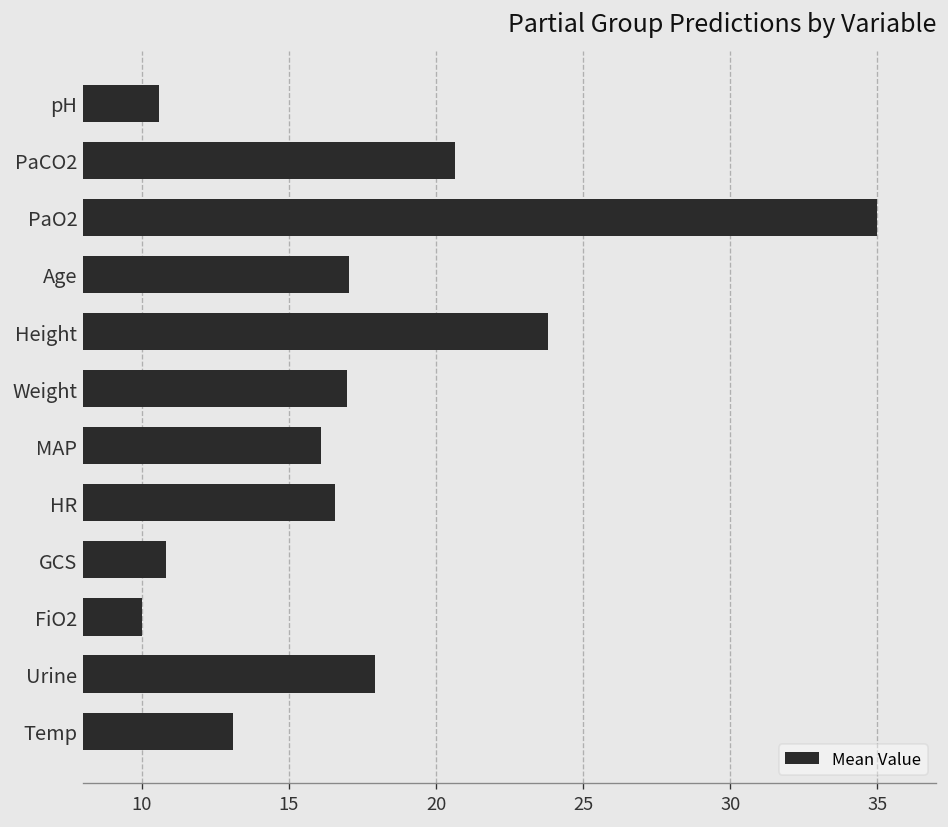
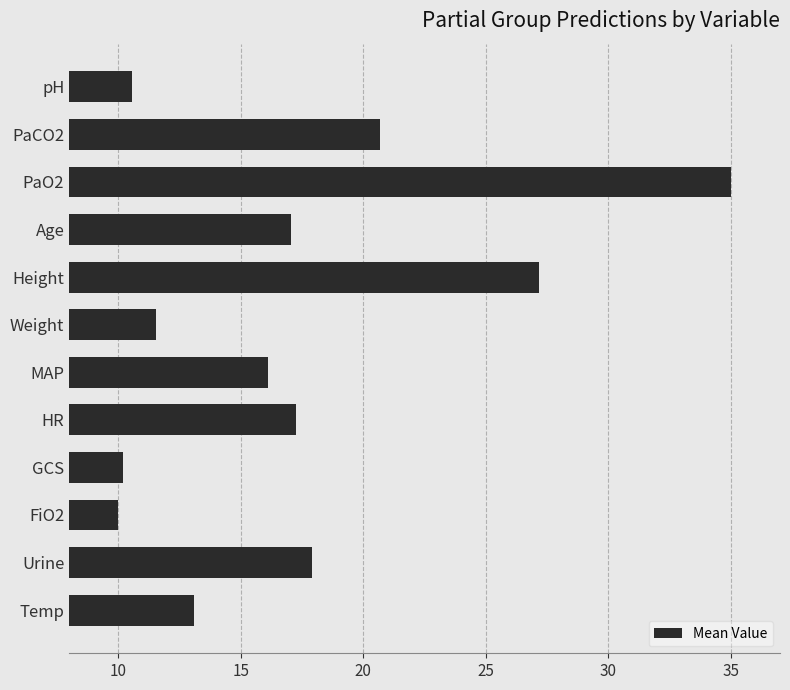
  {
    "pH": 10.6,
    "PaCO2": 20.7,
    "PaO2": 35.0,
    "Age": 17.0,
-   "Height": 23.8,
-   "Weight": 17.0,
+   "Height": 27.2,
+   "Weight": 11.5,
    "MAP": 16.1,
-   "HR": 16.6,
-   "GCS": 10.8,
+   "HR": 17.3,
+   "GCS": 10.2,
    "FiO2": 10.0,
    "Urine": 17.9,
    "Temp": 13.1
  }
